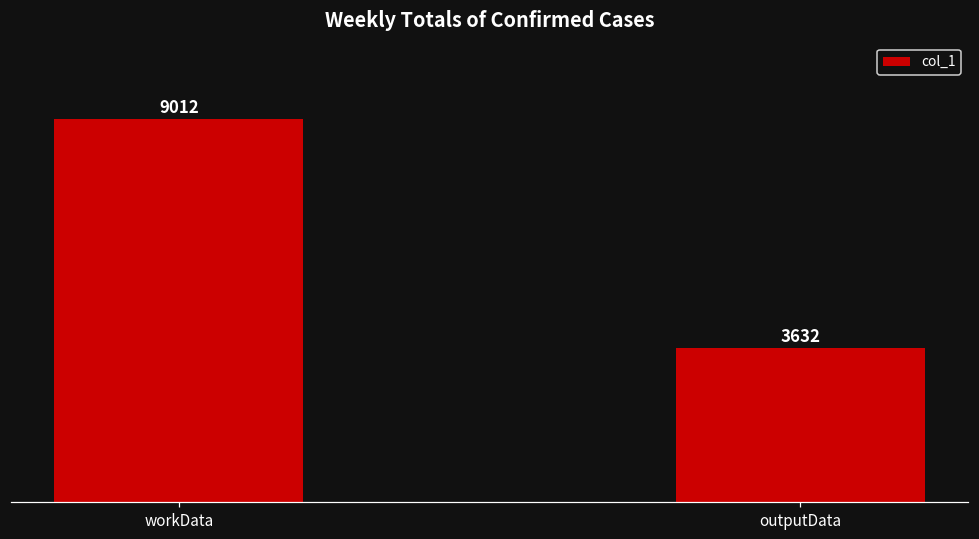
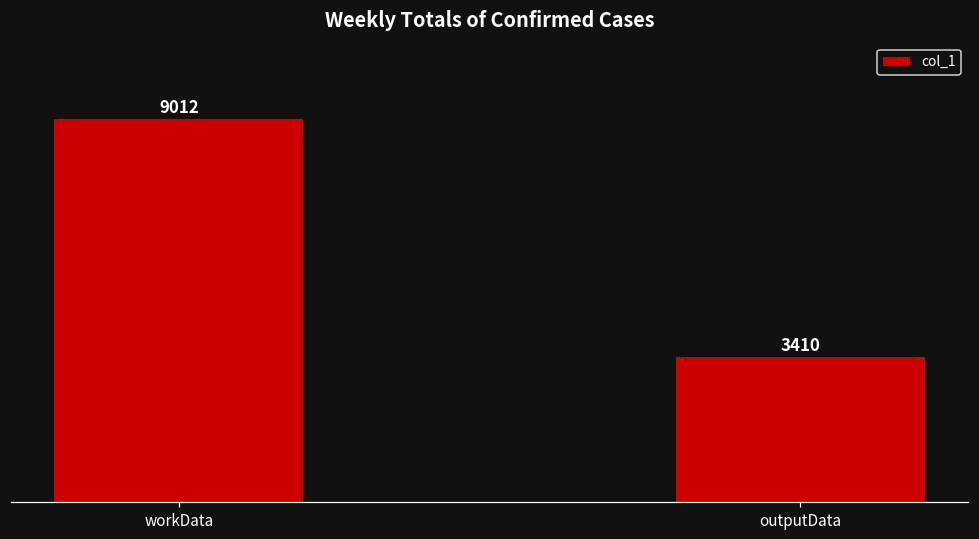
  {
    "workData": 9012,
-   "outputData": 3632
+   "outputData": 3410
  }
